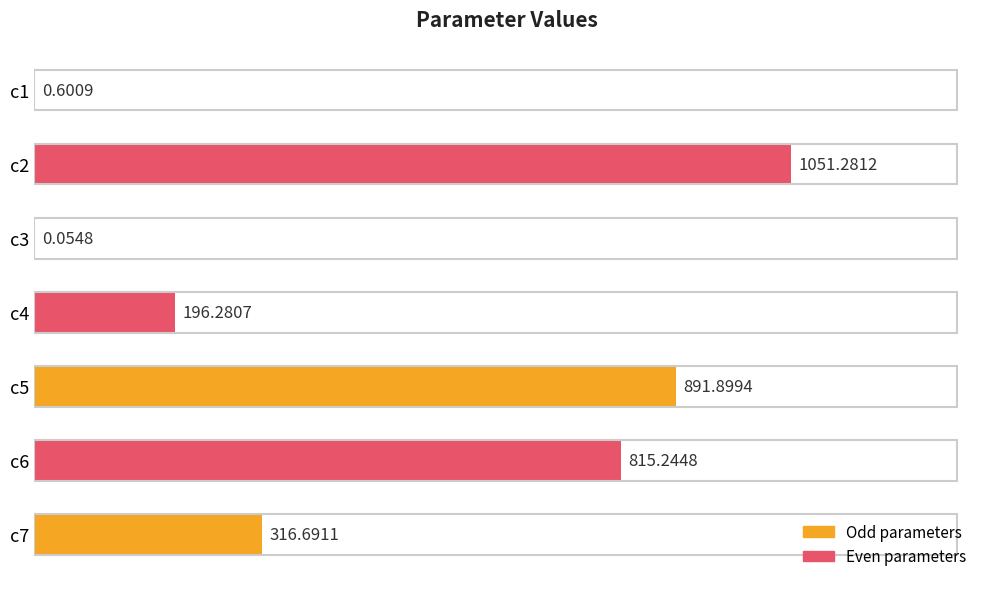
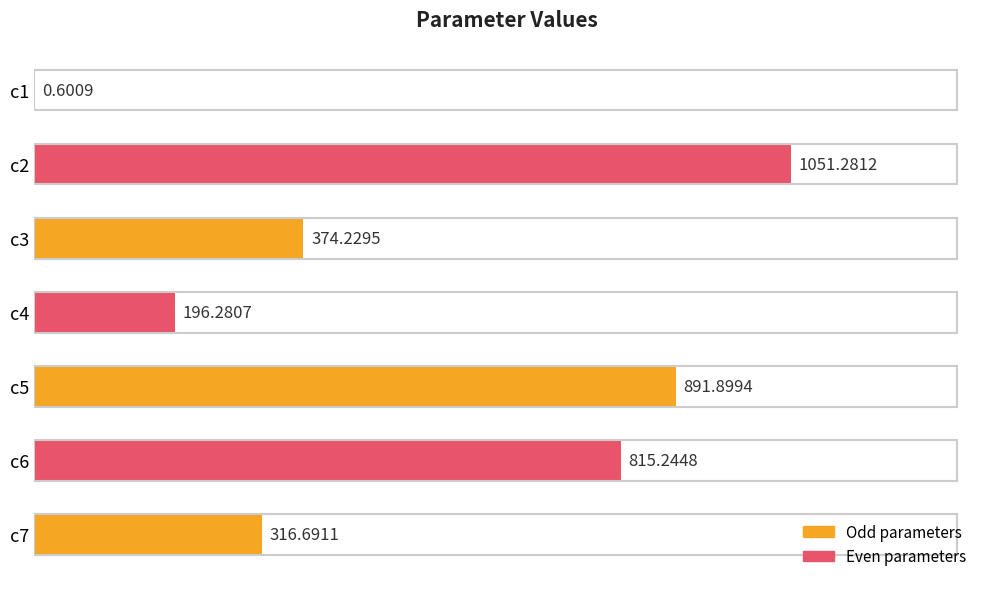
  {
    "c1": 0.6009,
    "c2": 1051.2812,
-   "c3": 0.0548,
+   "c3": 374.2295,
    "c4": 196.2807,
    "c5": 891.8994,
    "c6": 815.2448,
    "c7": 316.6911
  }
